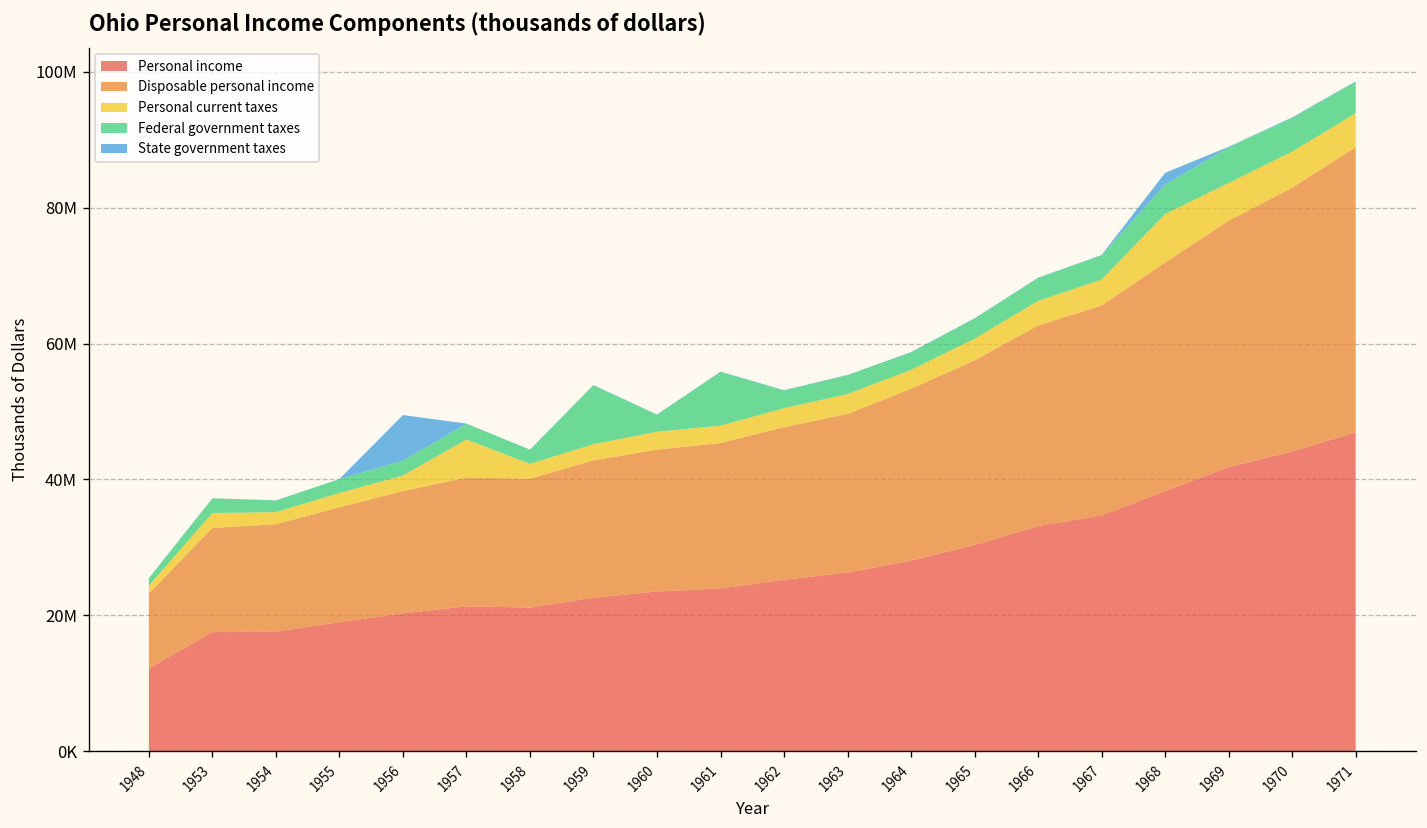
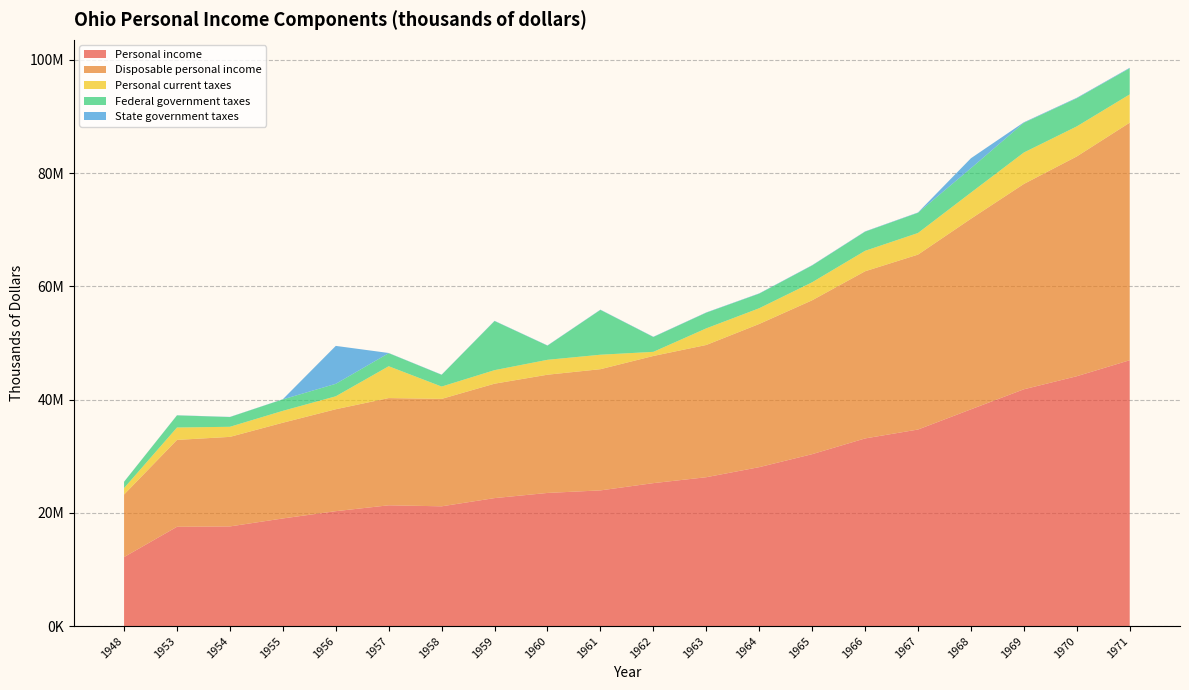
  {
    "Personal current taxes": {
      "1948": 1000000,
      "1953": 2000000,
      "1954": 2000000,
      "1955": 2000000,
      "1956": 2000000,
      "1957": 6000000,
      "1958": 2000000,
      "1959": 2000000,
      "1960": 3000000,
      "1961": 3000000,
-     "1962": 3000000,
+     "1962": 1000000,
      "1963": 3000000,
      "1964": 3000000,
      "1965": 3000000,
      "1966": 4000000,
      "1967": 4000000,
-     "1968": 7000000,
+     "1968": 5000000,
      "1969": 6000000,
      "1970": 5000000,
      "1971": 5000000
    },
    "Federal government taxes": {
      "1956": 2000000,
      "1968": 4000000
    },
    "State government taxes": {
      "1956": 7000000,
      "1968": 2000000
    }
  }
